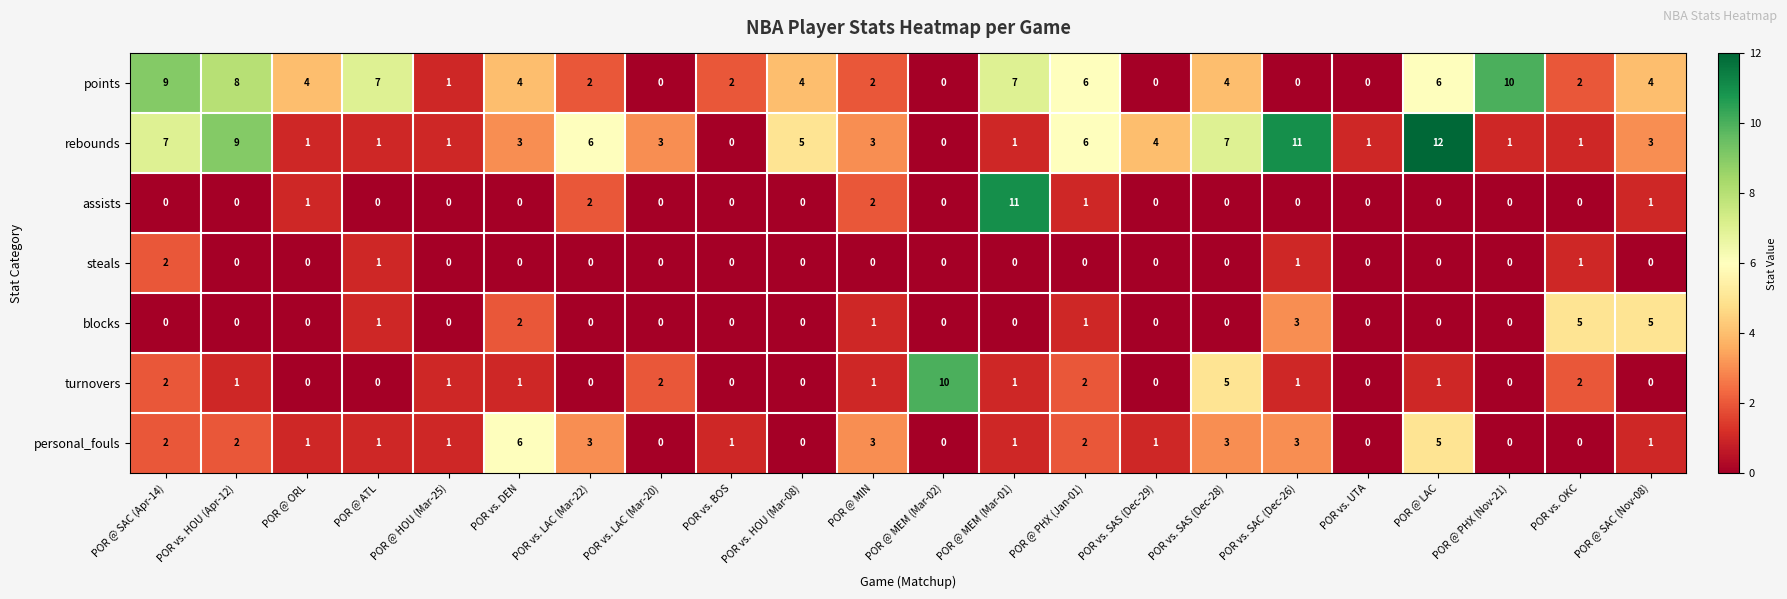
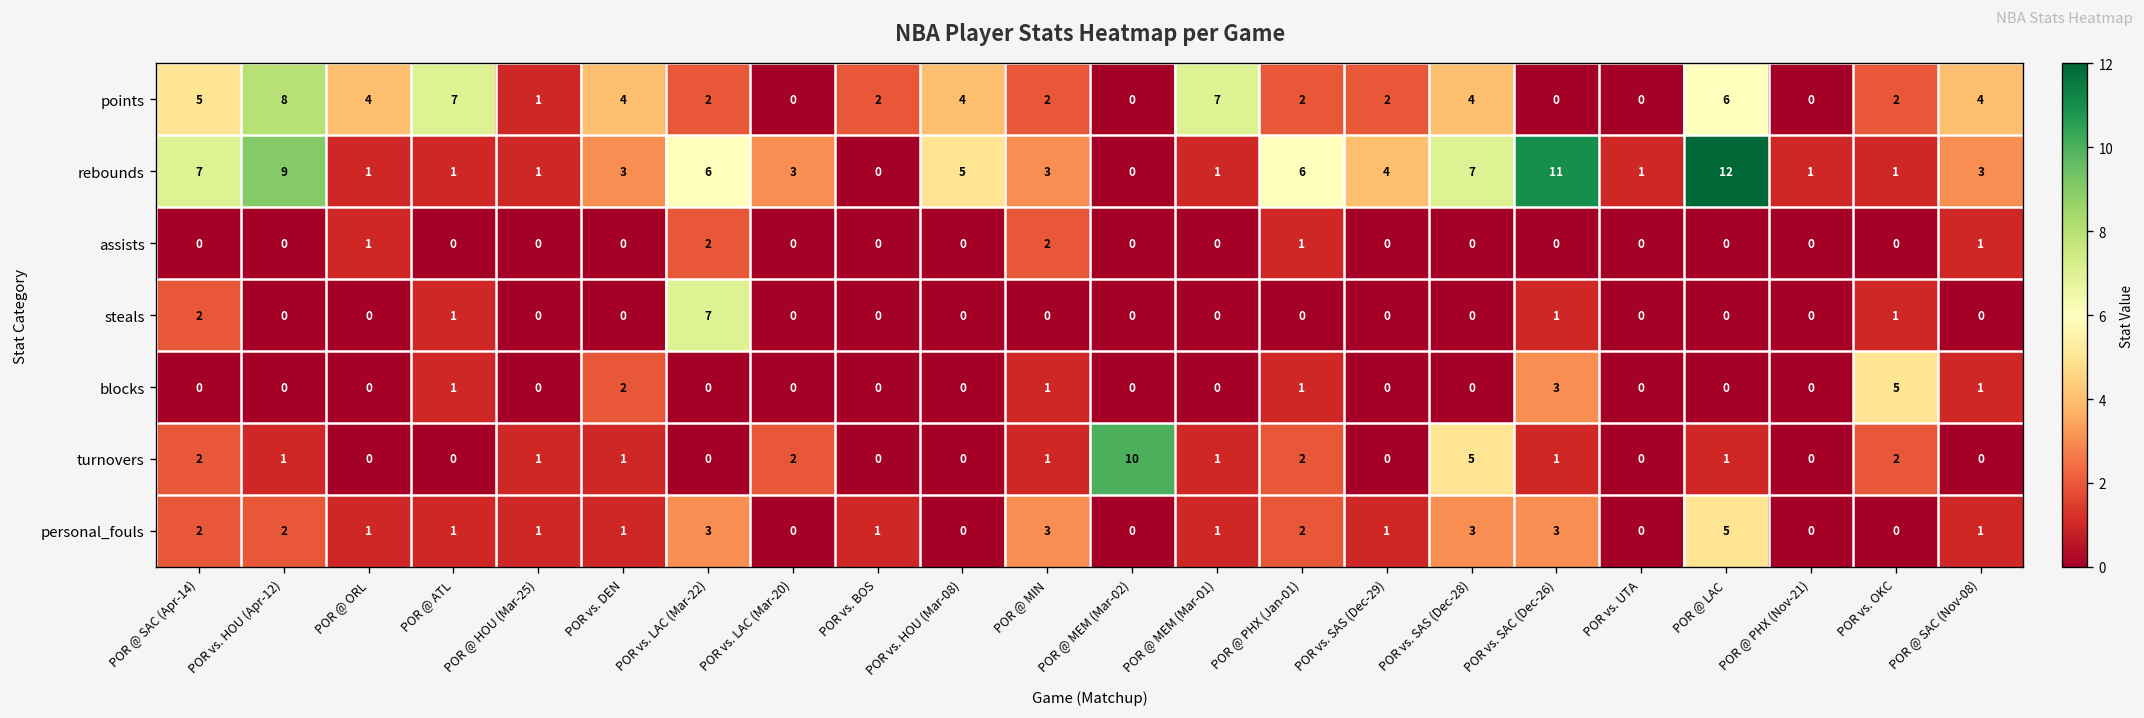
  {
    "points": {
-     "POR @ SAC (Apr-14)": 9,
+     "POR @ SAC (Apr-14)": 5,
      "POR vs. HOU (Apr-12)": 8,
      "POR @ ORL": 4,
      "POR @ ATL": 7,
      "POR @ HOU (Mar-25)": 1,
      "POR vs. DEN": 4,
      "POR vs. LAC (Mar-22)": 2,
      "POR vs. LAC (Mar-20)": 0,
      "POR vs. BOS": 2,
      "POR vs. HOU (Mar-08)": 4,
      "POR @ MIN": 2,
      "POR @ MEM (Mar-02)": 0,
      "POR @ MEM (Mar-01)": 7,
-     "POR @ PHX (Jan-01)": 6,
-     "POR vs. SAS (Dec-29)": 0,
+     "POR @ PHX (Jan-01)": 2,
+     "POR vs. SAS (Dec-29)": 2,
      "POR vs. SAS (Dec-28)": 4,
      "POR vs. SAC (Dec-26)": 0,
      "POR vs. UTA": 0,
      "POR @ LAC": 6,
-     "POR @ PHX (Nov-21)": 10,
+     "POR @ PHX (Nov-21)": 0,
      "POR vs. OKC": 2,
      "POR @ SAC (Nov-08)": 4
    },
    "rebounds": {
      "POR @ SAC (Apr-14)": 7,
      "POR vs. HOU (Apr-12)": 9,
      "POR @ ORL": 1,
      "POR @ ATL": 1,
      "POR @ HOU (Mar-25)": 1,
      "POR vs. DEN": 3,
      "POR vs. LAC (Mar-22)": 6,
      "POR vs. LAC (Mar-20)": 3,
      "POR vs. BOS": 0,
      "POR vs. HOU (Mar-08)": 5,
      "POR @ MIN": 3,
      "POR @ MEM (Mar-02)": 0,
      "POR @ MEM (Mar-01)": 1,
      "POR @ PHX (Jan-01)": 6,
      "POR vs. SAS (Dec-29)": 4,
      "POR vs. SAS (Dec-28)": 7,
      "POR vs. SAC (Dec-26)": 11,
      "POR vs. UTA": 1,
      "POR @ LAC": 12,
      "POR @ PHX (Nov-21)": 1,
      "POR vs. OKC": 1,
      "POR @ SAC (Nov-08)": 3
    },
    "assists": {
      "POR @ SAC (Apr-14)": 0,
      "POR vs. HOU (Apr-12)": 0,
      "POR @ ORL": 1,
      "POR @ ATL": 0,
      "POR @ HOU (Mar-25)": 0,
      "POR vs. DEN": 0,
      "POR vs. LAC (Mar-22)": 2,
      "POR vs. LAC (Mar-20)": 0,
      "POR vs. BOS": 0,
      "POR vs. HOU (Mar-08)": 0,
      "POR @ MIN": 2,
      "POR @ MEM (Mar-02)": 0,
-     "POR @ MEM (Mar-01)": 11,
+     "POR @ MEM (Mar-01)": 0,
      "POR @ PHX (Jan-01)": 1,
      "POR vs. SAS (Dec-29)": 0,
      "POR vs. SAS (Dec-28)": 0,
      "POR vs. SAC (Dec-26)": 0,
      "POR vs. UTA": 0,
      "POR @ LAC": 0,
      "POR @ PHX (Nov-21)": 0,
      "POR vs. OKC": 0,
      "POR @ SAC (Nov-08)": 1
    },
    "steals": {
      "POR @ SAC (Apr-14)": 2,
      "POR vs. HOU (Apr-12)": 0,
      "POR @ ORL": 0,
      "POR @ ATL": 1,
      "POR @ HOU (Mar-25)": 0,
      "POR vs. DEN": 0,
-     "POR vs. LAC (Mar-22)": 0,
+     "POR vs. LAC (Mar-22)": 7,
      "POR vs. LAC (Mar-20)": 0,
      "POR vs. BOS": 0,
      "POR vs. HOU (Mar-08)": 0,
      "POR @ MIN": 0,
      "POR @ MEM (Mar-02)": 0,
      "POR @ MEM (Mar-01)": 0,
      "POR @ PHX (Jan-01)": 0,
      "POR vs. SAS (Dec-29)": 0,
      "POR vs. SAS (Dec-28)": 0,
      "POR vs. SAC (Dec-26)": 1,
      "POR vs. UTA": 0,
      "POR @ LAC": 0,
      "POR @ PHX (Nov-21)": 0,
      "POR vs. OKC": 1,
      "POR @ SAC (Nov-08)": 0
    },
    "blocks": {
      "POR @ SAC (Apr-14)": 0,
      "POR vs. HOU (Apr-12)": 0,
      "POR @ ORL": 0,
      "POR @ ATL": 1,
      "POR @ HOU (Mar-25)": 0,
      "POR vs. DEN": 2,
      "POR vs. LAC (Mar-22)": 0,
      "POR vs. LAC (Mar-20)": 0,
      "POR vs. BOS": 0,
      "POR vs. HOU (Mar-08)": 0,
      "POR @ MIN": 1,
      "POR @ MEM (Mar-02)": 0,
      "POR @ MEM (Mar-01)": 0,
      "POR @ PHX (Jan-01)": 1,
      "POR vs. SAS (Dec-29)": 0,
      "POR vs. SAS (Dec-28)": 0,
      "POR vs. SAC (Dec-26)": 3,
      "POR vs. UTA": 0,
      "POR @ LAC": 0,
      "POR @ PHX (Nov-21)": 0,
      "POR vs. OKC": 5,
-     "POR @ SAC (Nov-08)": 5
+     "POR @ SAC (Nov-08)": 1
    },
    "turnovers": {
      "POR @ SAC (Apr-14)": 2,
      "POR vs. HOU (Apr-12)": 1,
      "POR @ ORL": 0,
      "POR @ ATL": 0,
      "POR @ HOU (Mar-25)": 1,
      "POR vs. DEN": 1,
      "POR vs. LAC (Mar-22)": 0,
      "POR vs. LAC (Mar-20)": 2,
      "POR vs. BOS": 0,
      "POR vs. HOU (Mar-08)": 0,
      "POR @ MIN": 1,
      "POR @ MEM (Mar-02)": 10,
      "POR @ MEM (Mar-01)": 1,
      "POR @ PHX (Jan-01)": 2,
      "POR vs. SAS (Dec-29)": 0,
      "POR vs. SAS (Dec-28)": 5,
      "POR vs. SAC (Dec-26)": 1,
      "POR vs. UTA": 0,
      "POR @ LAC": 1,
      "POR @ PHX (Nov-21)": 0,
      "POR vs. OKC": 2,
      "POR @ SAC (Nov-08)": 0
    },
    "personal_fouls": {
      "POR @ SAC (Apr-14)": 2,
      "POR vs. HOU (Apr-12)": 2,
      "POR @ ORL": 1,
      "POR @ ATL": 1,
      "POR @ HOU (Mar-25)": 1,
-     "POR vs. DEN": 6,
+     "POR vs. DEN": 1,
      "POR vs. LAC (Mar-22)": 3,
      "POR vs. LAC (Mar-20)": 0,
      "POR vs. BOS": 1,
      "POR vs. HOU (Mar-08)": 0,
      "POR @ MIN": 3,
      "POR @ MEM (Mar-02)": 0,
      "POR @ MEM (Mar-01)": 1,
      "POR @ PHX (Jan-01)": 2,
      "POR vs. SAS (Dec-29)": 1,
      "POR vs. SAS (Dec-28)": 3,
      "POR vs. SAC (Dec-26)": 3,
      "POR vs. UTA": 0,
      "POR @ LAC": 5,
      "POR @ PHX (Nov-21)": 0,
      "POR vs. OKC": 0,
      "POR @ SAC (Nov-08)": 1
    }
  }
